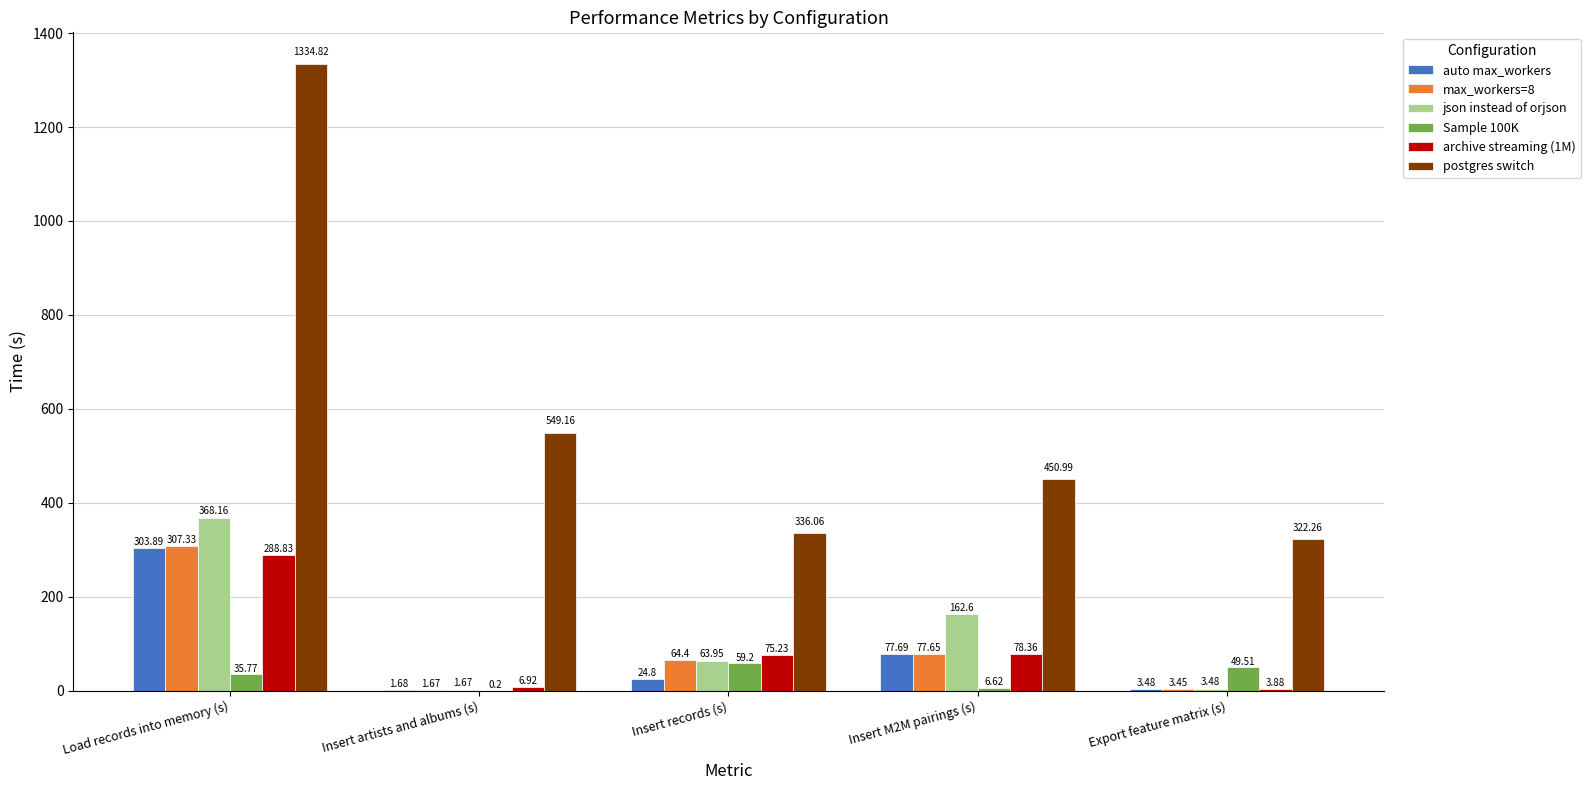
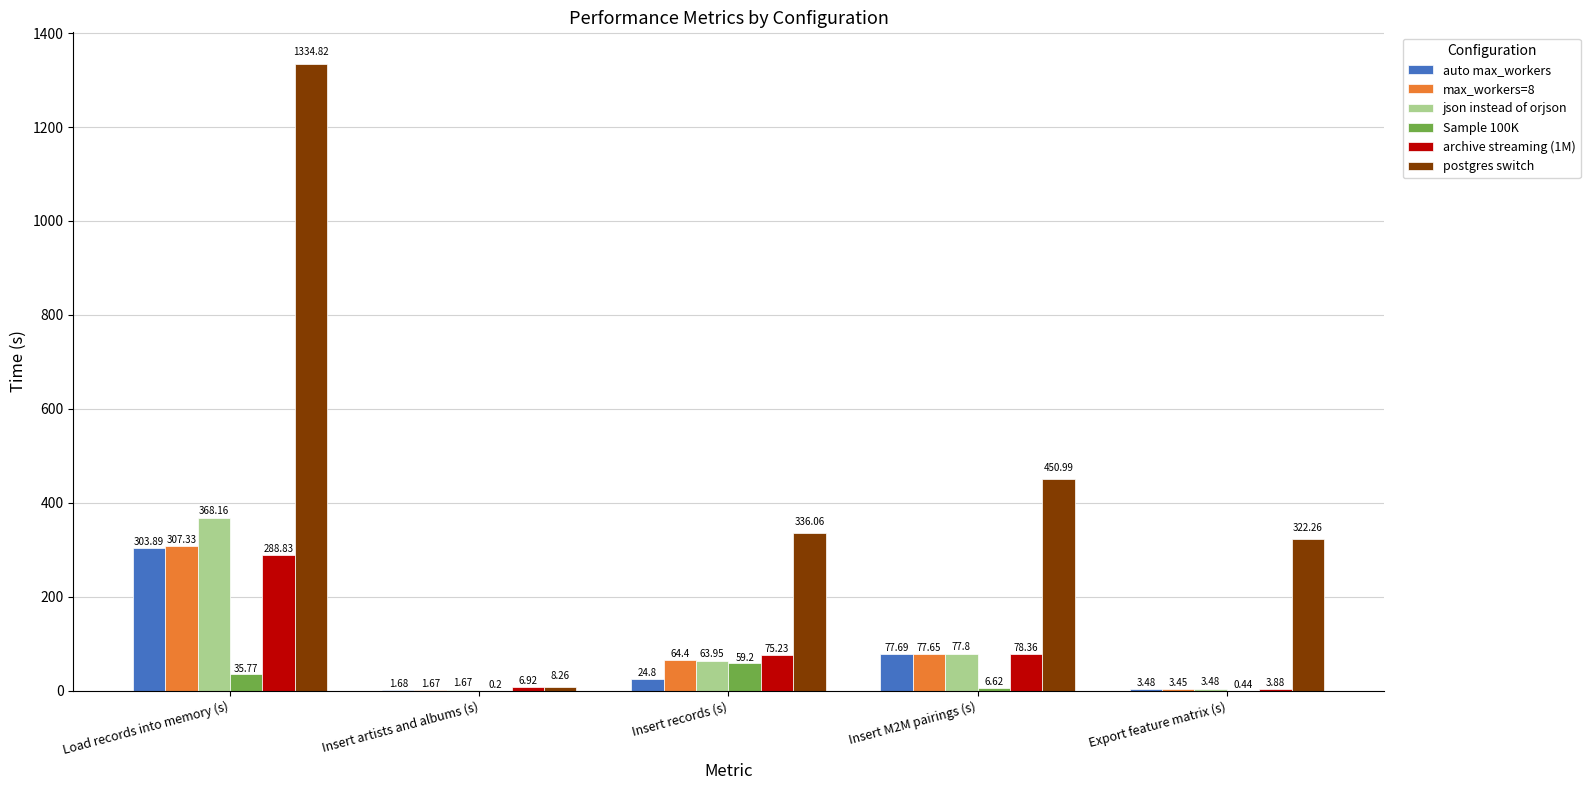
  {
    "auto max_workers": {
      "Load records into memory (s)": 303.89,
      "Insert artists and albums (s)": 1.68,
      "Insert records (s)": 24.8,
      "Insert M2M pairings (s)": 77.69,
      "Export feature matrix (s)": 3.48
    },
    "max_workers=8": {
      "Load records into memory (s)": 307.33,
      "Insert artists and albums (s)": 1.67,
      "Insert records (s)": 64.4,
      "Insert M2M pairings (s)": 77.65,
      "Export feature matrix (s)": 3.45
    },
    "json instead of orjson": {
      "Load records into memory (s)": 368.16,
      "Insert artists and albums (s)": 1.67,
      "Insert records (s)": 63.95,
-     "Insert M2M pairings (s)": 162.6,
+     "Insert M2M pairings (s)": 77.8,
      "Export feature matrix (s)": 3.48
    },
    "Sample 100K": {
      "Load records into memory (s)": 35.77,
      "Insert artists and albums (s)": 0.2,
      "Insert records (s)": 59.2,
      "Insert M2M pairings (s)": 6.62,
-     "Export feature matrix (s)": 49.51
+     "Export feature matrix (s)": 0.44
    },
    "archive streaming (1M)": {
      "Load records into memory (s)": 288.83,
      "Insert artists and albums (s)": 6.92,
      "Insert records (s)": 75.23,
      "Insert M2M pairings (s)": 78.36,
      "Export feature matrix (s)": 3.88
    },
    "postgres switch": {
      "Load records into memory (s)": 1334.82,
-     "Insert artists and albums (s)": 549.16,
+     "Insert artists and albums (s)": 8.26,
      "Insert records (s)": 336.06,
      "Insert M2M pairings (s)": 450.99,
      "Export feature matrix (s)": 322.26
    }
  }
